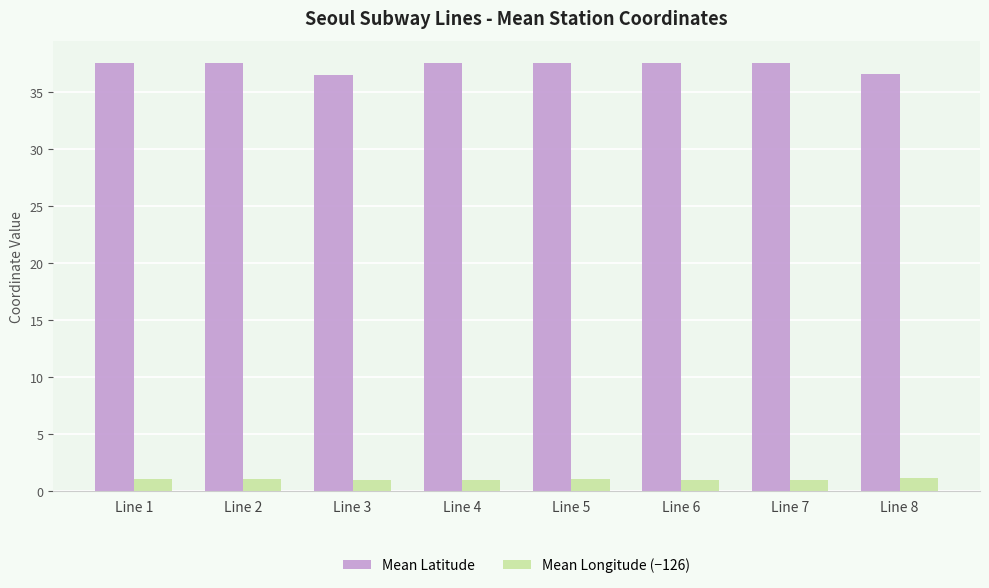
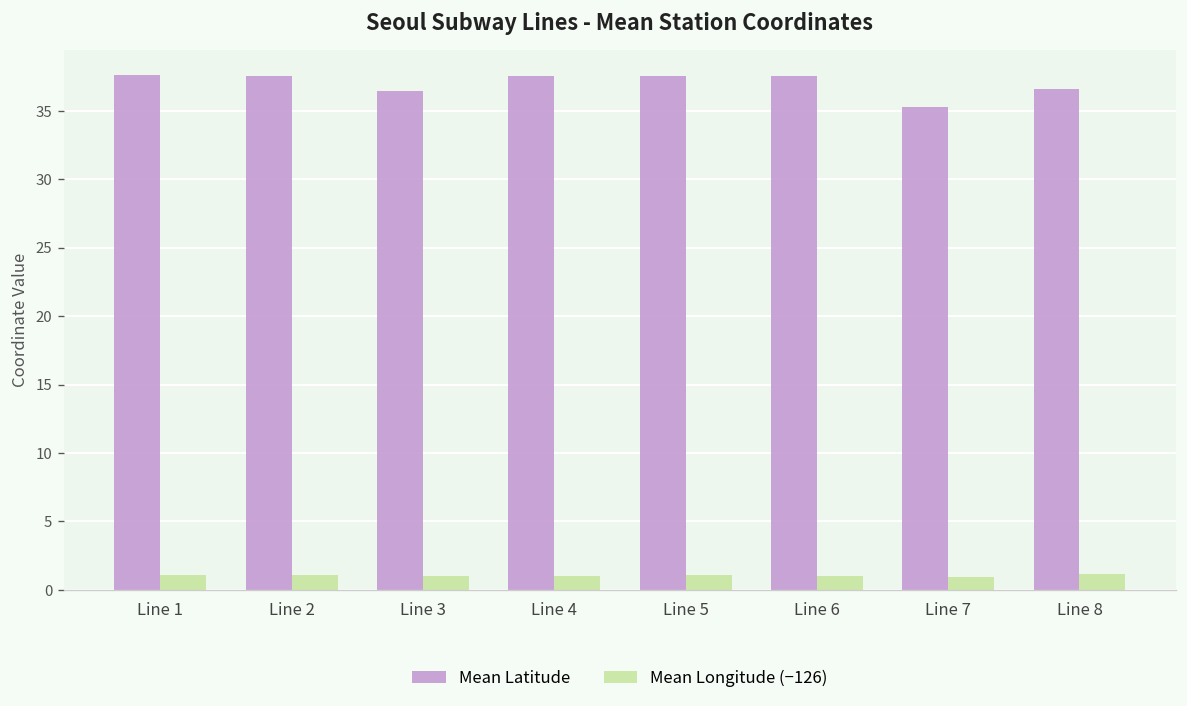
  {
    "Mean Latitude": {
      "Line 1": 37.6,
      "Line 2": 37.6,
      "Line 3": 36.4,
      "Line 4": 37.6,
      "Line 5": 37.5,
      "Line 6": 37.6,
-     "Line 7": 37.5,
+     "Line 7": 35.3,
      "Line 8": 36.6
    }
  }
